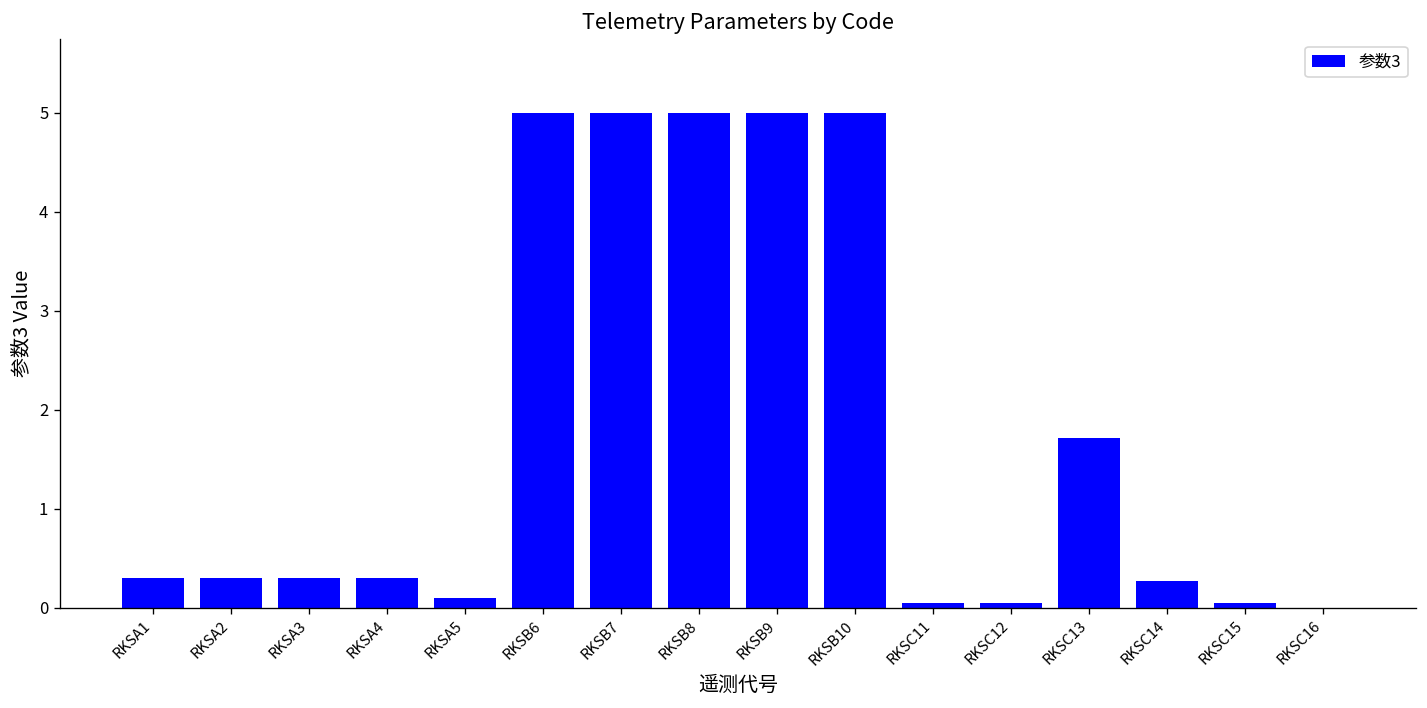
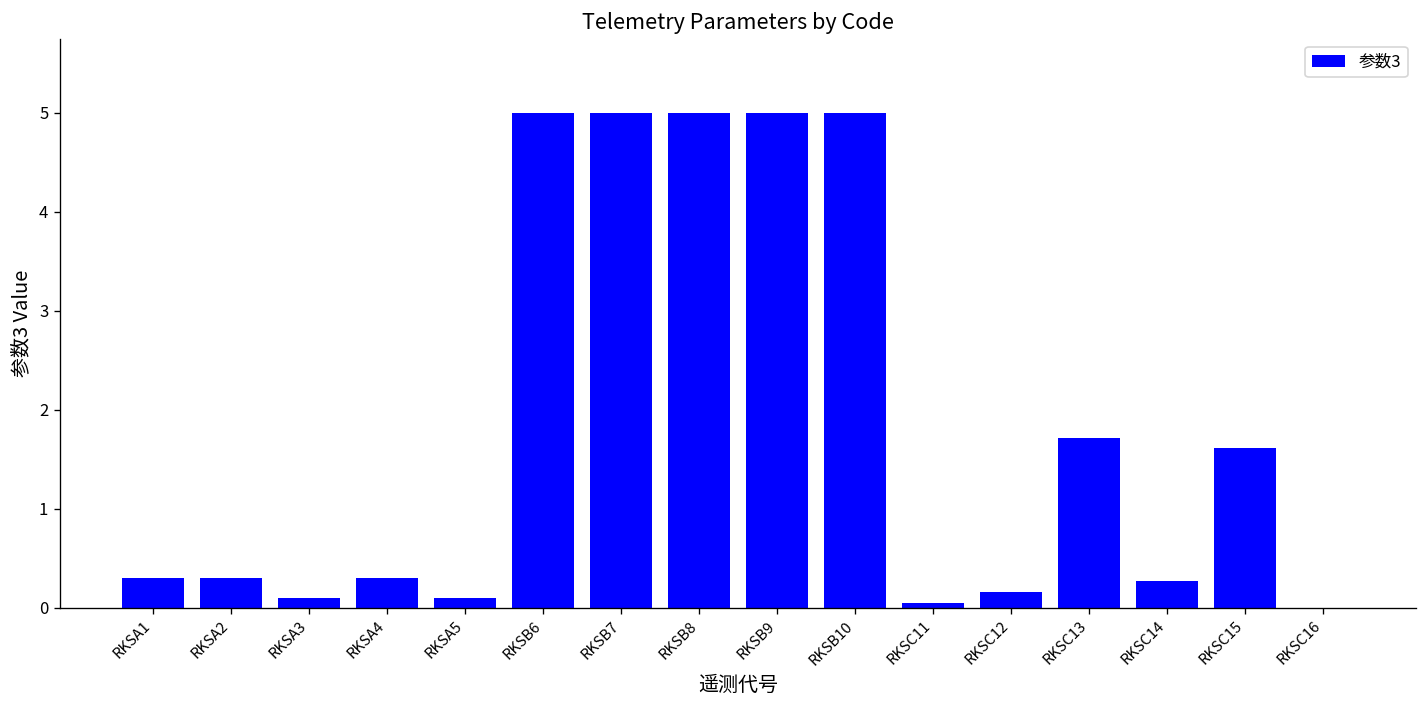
  {
    "RKSA1": 0.3,
    "RKSA2": 0.3,
-   "RKSA3": 0.3,
+   "RKSA3": 0.1,
    "RKSA4": 0.3,
    "RKSA5": 0.1,
    "RKSB6": 5.0,
    "RKSB7": 5.0,
    "RKSB8": 5.0,
    "RKSB9": 5.0,
    "RKSB10": 5.0,
    "RKSC11": 0.1,
-   "RKSC12": 0.1,
+   "RKSC12": 0.2,
    "RKSC13": 1.7,
    "RKSC14": 0.3,
-   "RKSC15": 0.1,
+   "RKSC15": 1.6,
    "RKSC16": 0.0
  }
